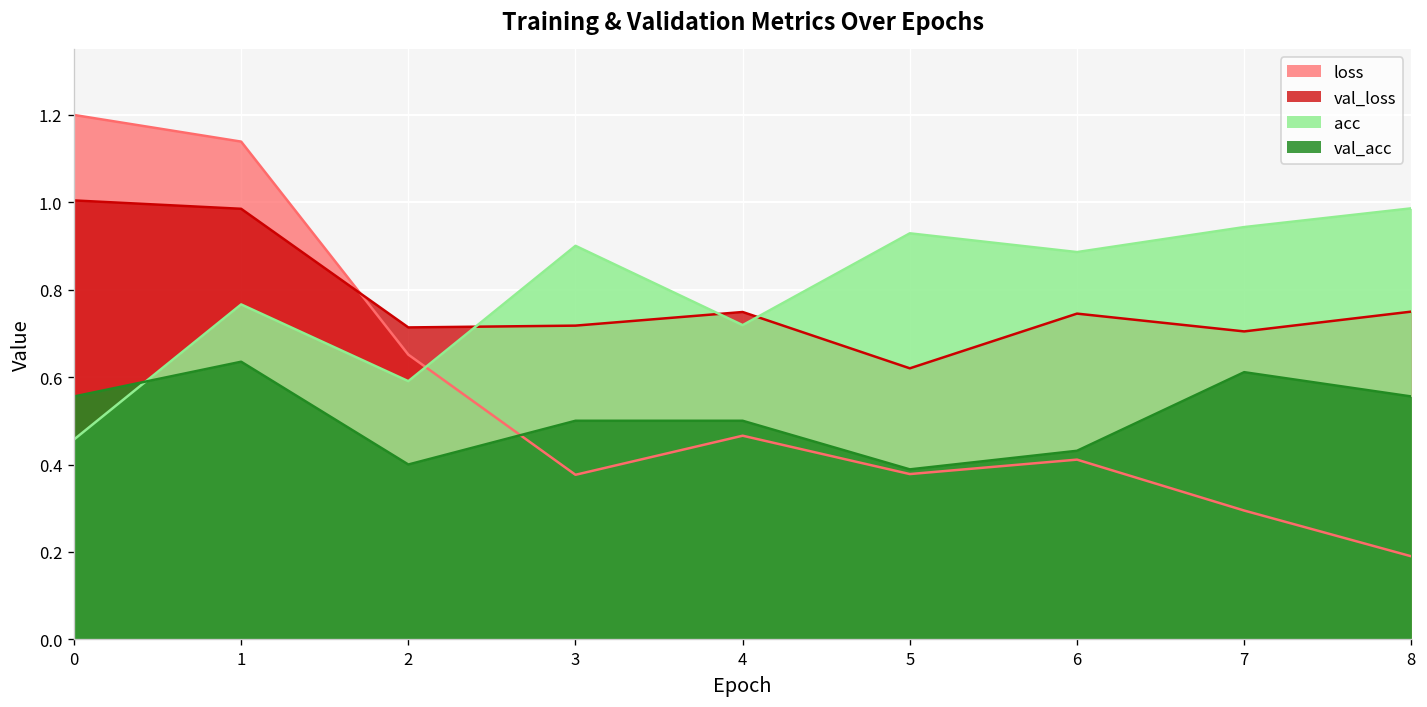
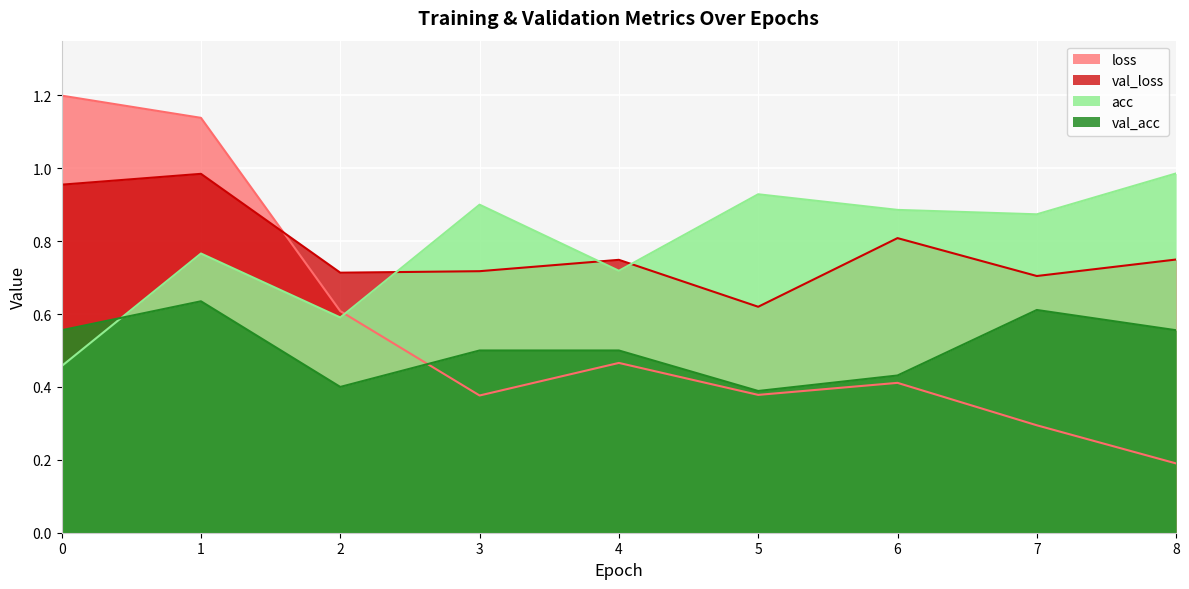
  {
    "loss": {
      "0": 1.20,
      "1": 1.14,
-     "2": 0.65,
+     "2": 0.61,
      "3": 0.38,
      "4": 0.47,
      "5": 0.38,
      "6": 0.41,
      "7": 0.29,
      "8": 0.19
    },
    "val_loss": {
-     "0": 1.00,
+     "0": 0.95,
      "1": 0.98,
      "2": 0.71,
      "3": 0.72,
      "4": 0.75,
      "5": 0.62,
-     "6": 0.74,
+     "6": 0.81,
      "7": 0.70,
      "8": 0.75
    },
    "acc": {
      "0": 0.46,
      "1": 0.77,
      "2": 0.59,
      "3": 0.90,
      "4": 0.72,
      "5": 0.93,
      "6": 0.89,
-     "7": 0.94,
+     "7": 0.87,
      "8": 0.99
    },
    "val_acc": {
      "0": 0.56,
      "1": 0.63,
      "2": 0.40,
      "3": 0.50,
      "4": 0.50,
      "5": 0.39,
      "6": 0.43,
      "7": 0.61,
      "8": 0.56
    }
  }
